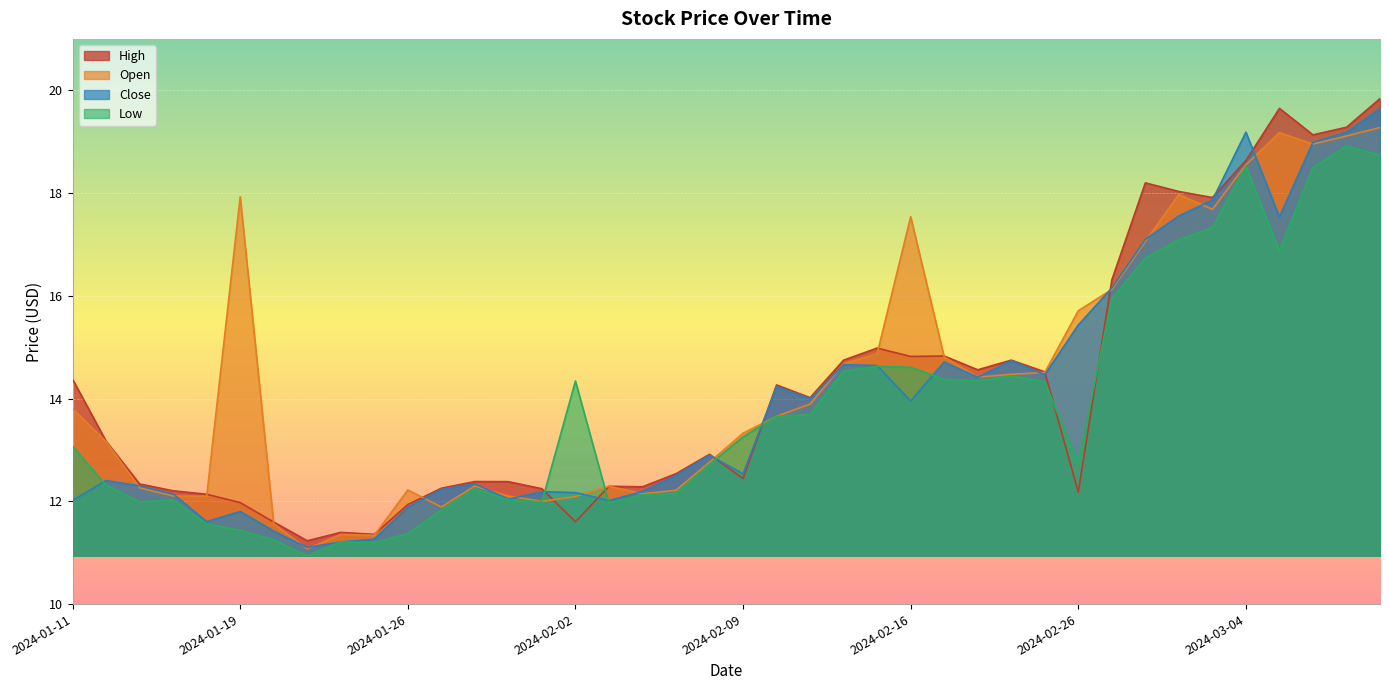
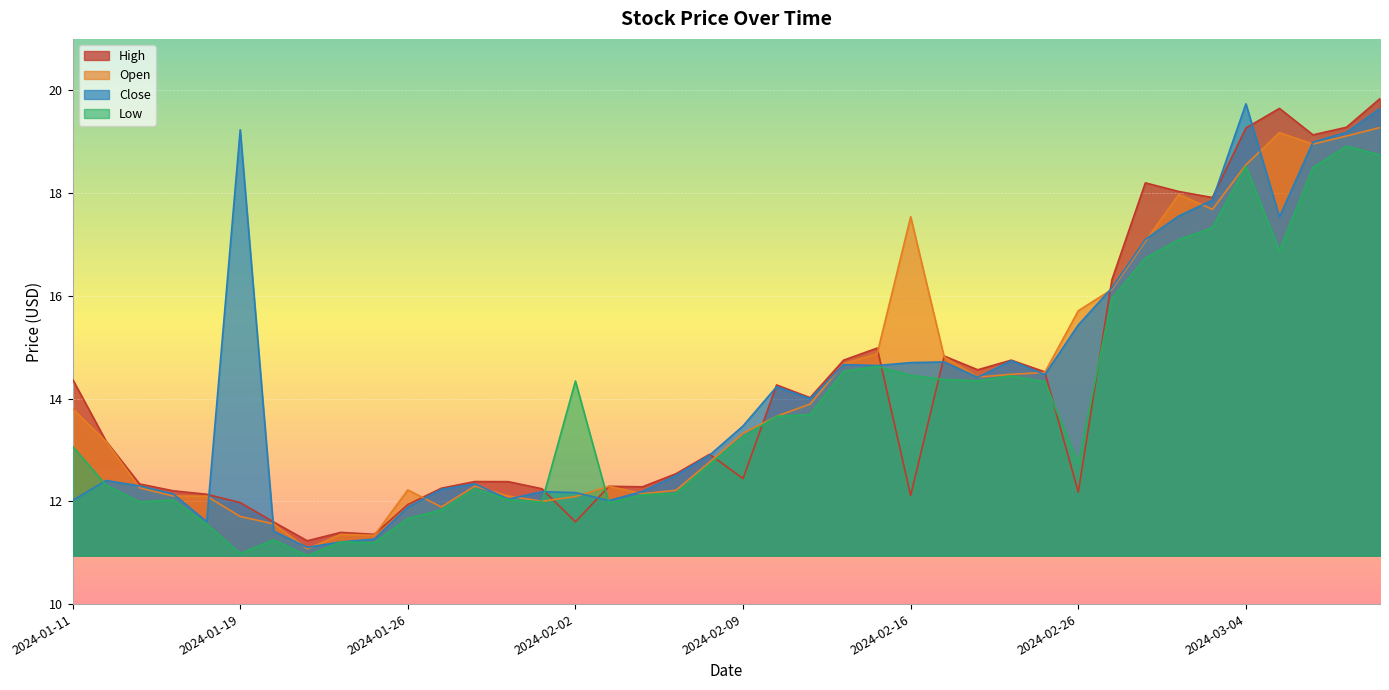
  {
    "High": {
      "2024-01-11": 14.4,
      "2024-01-19": 12.0,
      "2024-01-26": 11.9,
      "2024-02-02": 11.6,
      "2024-02-09": 12.4,
-     "2024-02-16": 14.8,
+     "2024-02-16": 12.1,
      "2024-02-26": 12.2,
-     "2024-03-04": 18.6
+     "2024-03-04": 19.3
    },
    "Open": {
      "2024-01-11": 13.8,
-     "2024-01-19": 17.9,
+     "2024-01-19": 11.7,
      "2024-01-26": 12.2,
      "2024-02-02": 12.1,
      "2024-02-09": 13.3,
      "2024-02-16": 17.5,
      "2024-02-26": 15.7
    },
    "Close": {
      "2024-01-11": 12.0,
-     "2024-01-19": 11.8,
+     "2024-01-19": 19.2,
      "2024-01-26": 11.9,
      "2024-02-02": 12.2,
-     "2024-02-09": 12.5,
-     "2024-02-16": 13.9,
+     "2024-02-09": 13.5,
+     "2024-02-16": 14.7,
      "2024-02-26": 15.4,
-     "2024-03-04": 19.2
+     "2024-03-04": 19.7
    },
    "Low": {
      "2024-01-11": 13.1,
-     "2024-01-19": 11.4,
-     "2024-01-26": 11.4,
+     "2024-01-19": 11.0,
+     "2024-01-26": 11.7,
      "2024-02-02": 14.3,
      "2024-02-09": 13.3,
-     "2024-02-16": 14.6,
+     "2024-02-16": 14.5,
      "2024-02-26": 12.7
    }
  }
